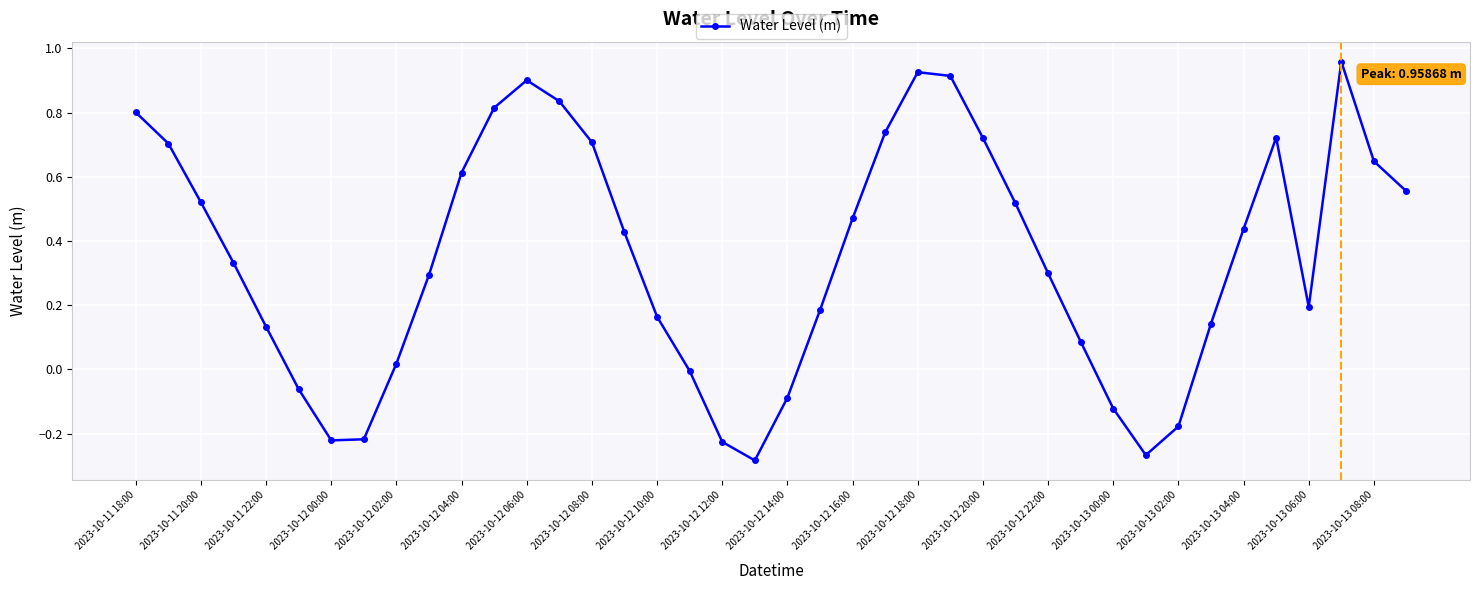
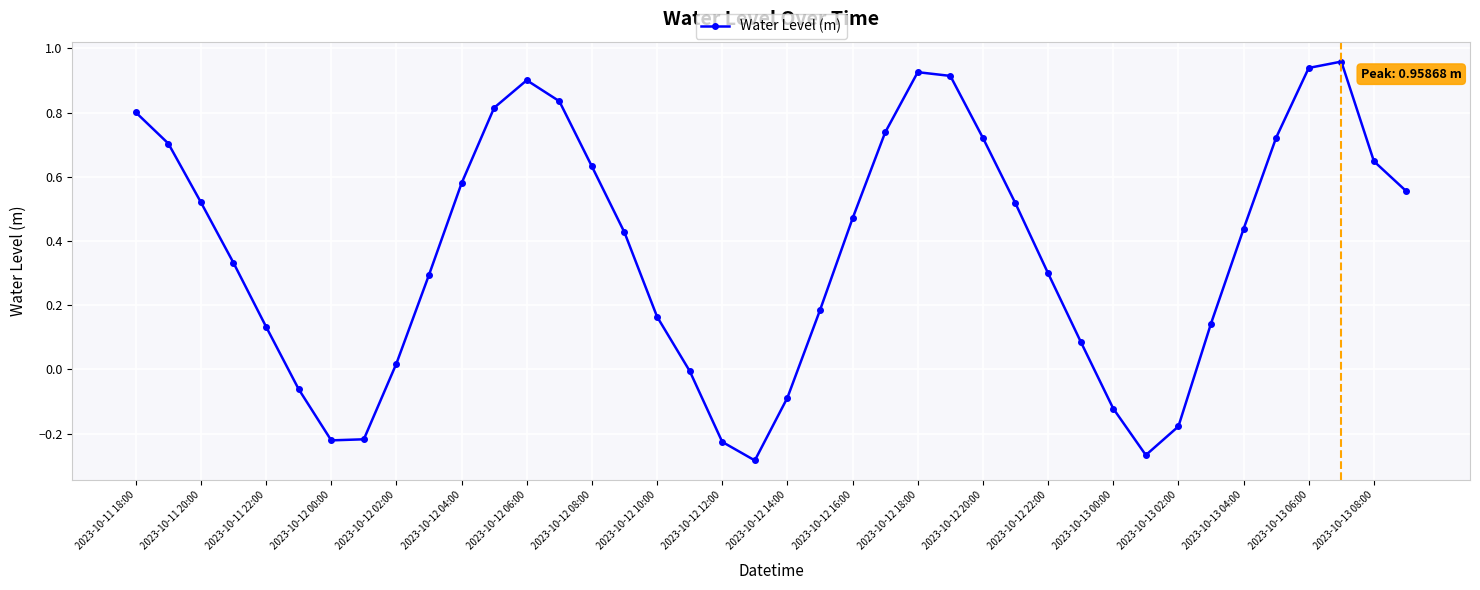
  {
    "2023-10-11 18:00": 0.80,
    "2023-10-11 20:00": 0.52,
    "2023-10-11 22:00": 0.13,
    "2023-10-12 00:00": -0.22,
    "2023-10-12 02:00": 0.02,
-   "2023-10-12 04:00": 0.61,
+   "2023-10-12 04:00": 0.58,
    "2023-10-12 06:00": 0.90,
-   "2023-10-12 08:00": 0.71,
+   "2023-10-12 08:00": 0.63,
    "2023-10-12 10:00": 0.16,
    "2023-10-12 12:00": -0.23,
    "2023-10-12 14:00": -0.09,
    "2023-10-12 16:00": 0.47,
    "2023-10-12 18:00": 0.93,
    "2023-10-12 20:00": 0.72,
    "2023-10-12 22:00": 0.30,
    "2023-10-13 00:00": -0.12,
    "2023-10-13 02:00": -0.18,
    "2023-10-13 04:00": 0.44,
-   "2023-10-13 06:00": 0.19,
+   "2023-10-13 06:00": 0.94,
    "2023-10-13 08:00": 0.65
  }
